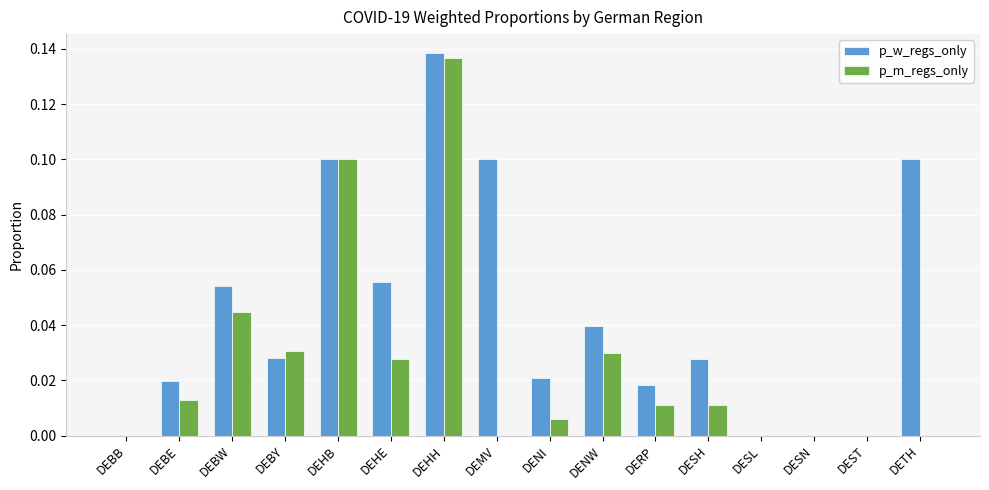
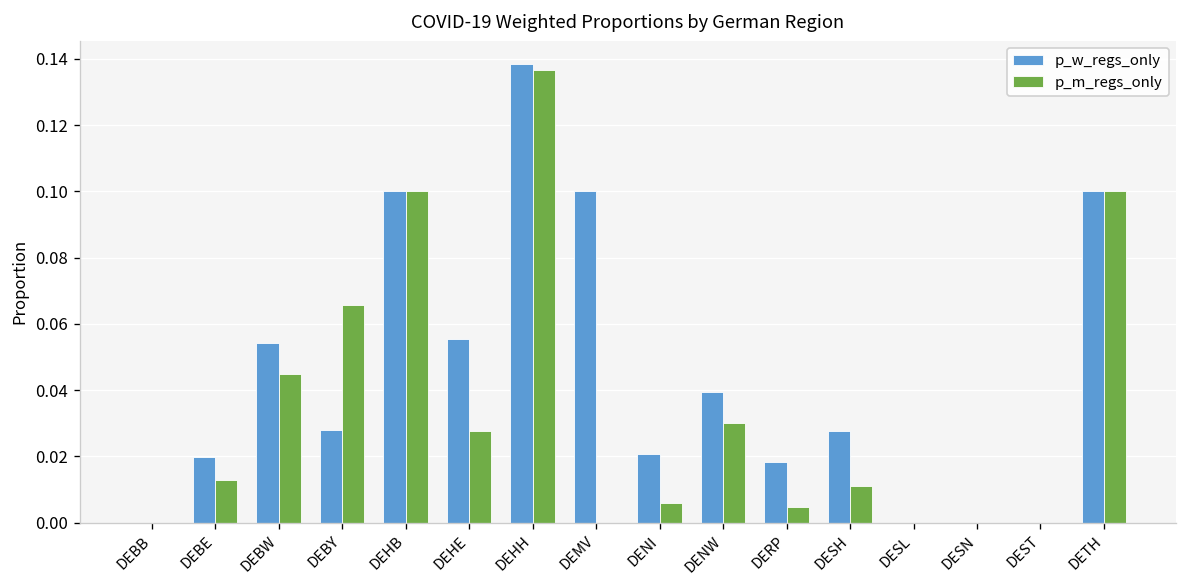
  {
    "p_w_regs_only": {
      "DEBB": 0.000,
      "DEBE": 0.020,
      "DEBW": 0.054,
      "DEBY": 0.028,
      "DEHB": 0.100,
      "DEHE": 0.056,
      "DEHH": 0.138,
      "DEMV": 0.100,
      "DENI": 0.021,
      "DENW": 0.040,
      "DERP": 0.018,
      "DESH": 0.028,
      "DESL": 0.000,
      "DESN": 0.000,
      "DEST": 0.000,
      "DETH": 0.100
    },
    "p_m_regs_only": {
      "DEBB": 0.000,
      "DEBE": 0.013,
      "DEBW": 0.045,
-     "DEBY": 0.031,
+     "DEBY": 0.066,
      "DEHB": 0.100,
      "DEHE": 0.028,
      "DEHH": 0.137,
      "DEMV": 0.000,
      "DENI": 0.006,
      "DENW": 0.030,
-     "DERP": 0.011,
+     "DERP": 0.005,
      "DESH": 0.011,
      "DESL": 0.000,
      "DESN": 0.000,
      "DEST": 0.000,
-     "DETH": 0.0
+     "DETH": 0.1
    }
  }
